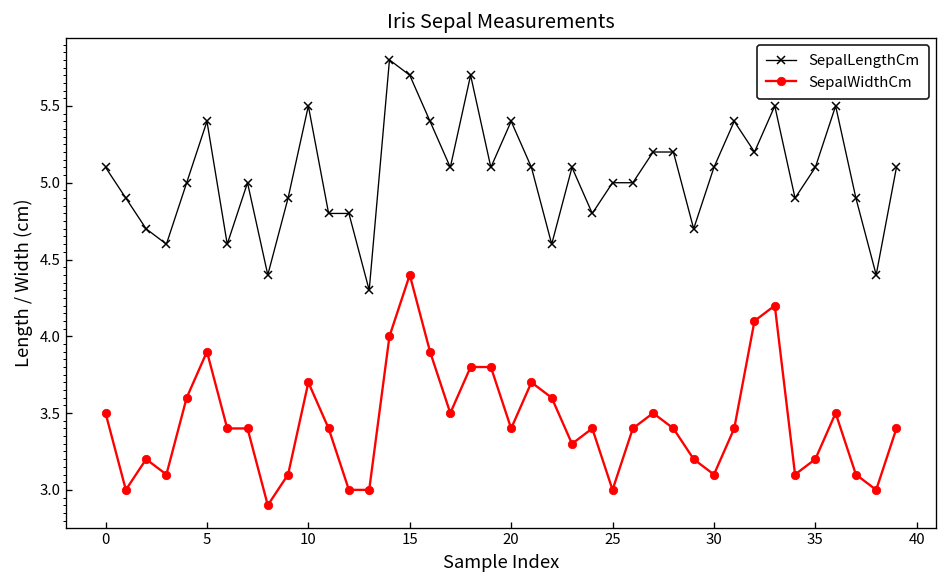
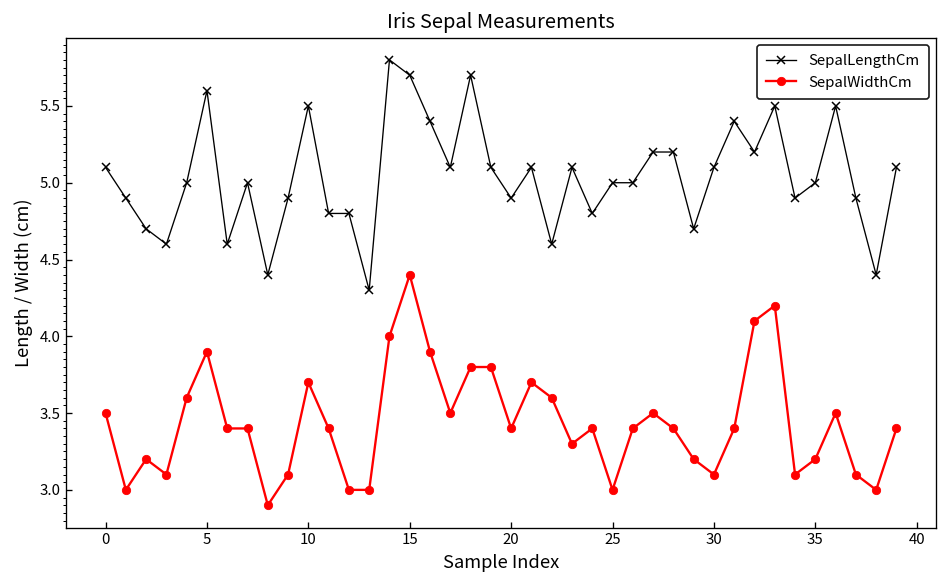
  {
    "SepalLengthCm": {
      "0": 5.1,
-     "5": 5.4,
+     "5": 5.6,
      "10": 5.5,
      "15": 5.7,
-     "20": 5.4,
+     "20": 4.9,
      "25": 5.0,
      "30": 5.1,
-     "35": 5.1
+     "35": 5.0
    },
    "SepalWidthCm": {
      "0": 3.5,
      "5": 3.9,
      "10": 3.7,
      "15": 4.4,
      "20": 3.4,
      "25": 3.0,
      "30": 3.1,
      "35": 3.2
    }
  }
